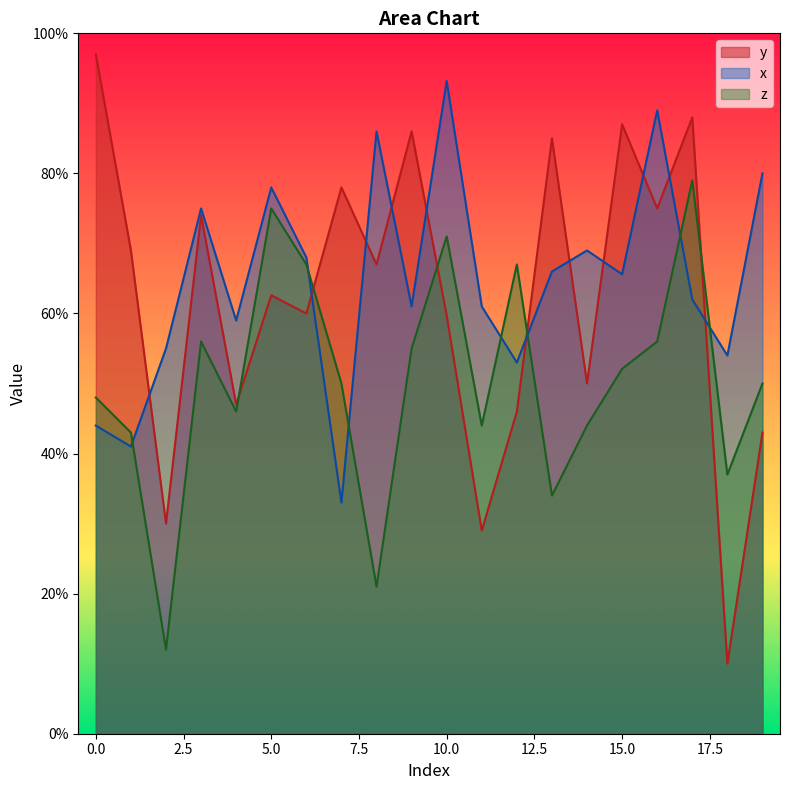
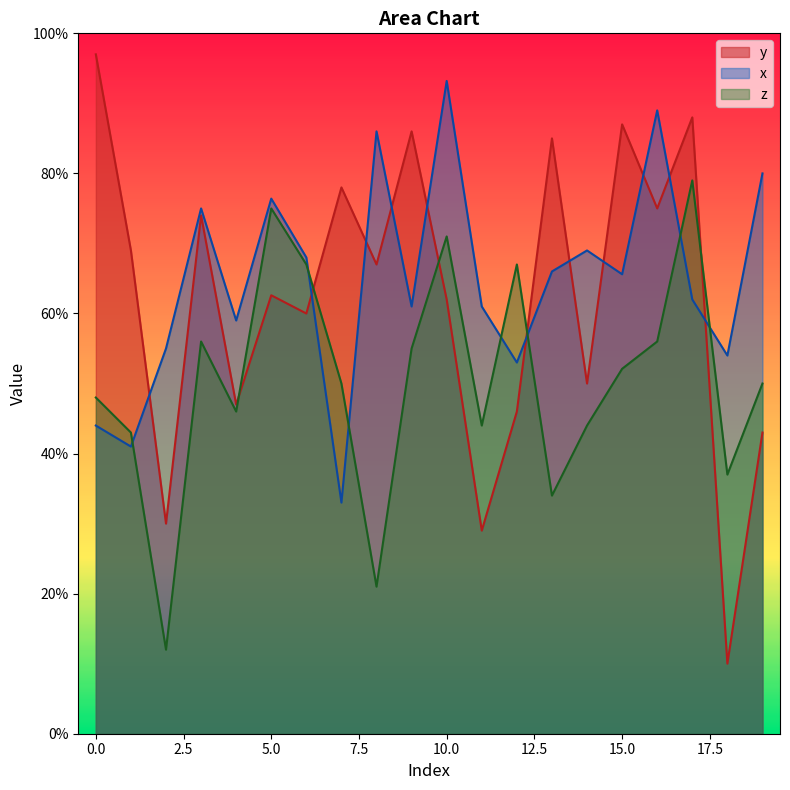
  {
    "y": {
      "0.0": "97%",
      "5.0": "63%",
-     "10.0": "60%",
+     "10.0": "62%",
      "15.0": "87%"
    },
    "x": {
      "0.0": "44%",
-     "5.0": "78%",
+     "5.0": "76%",
      "10.0": "93%",
      "15.0": "66%"
    },
    "z": {
      "0.0": "48%",
      "5.0": "75%",
      "10.0": "71%",
      "15.0": "52%"
    }
  }
